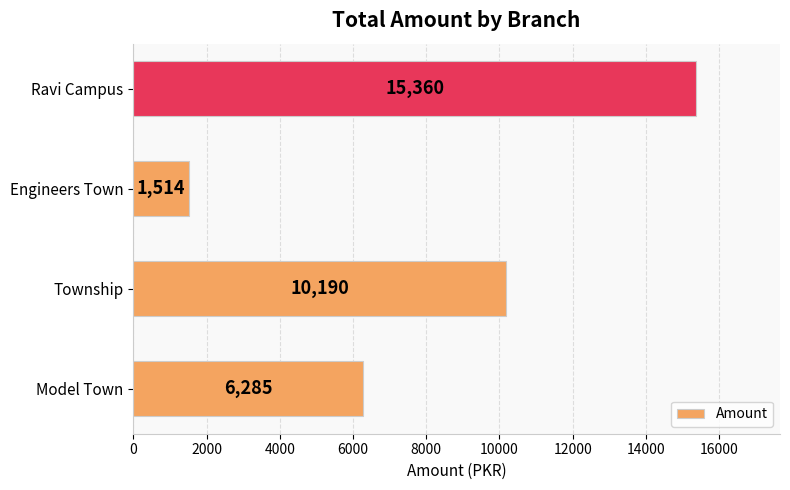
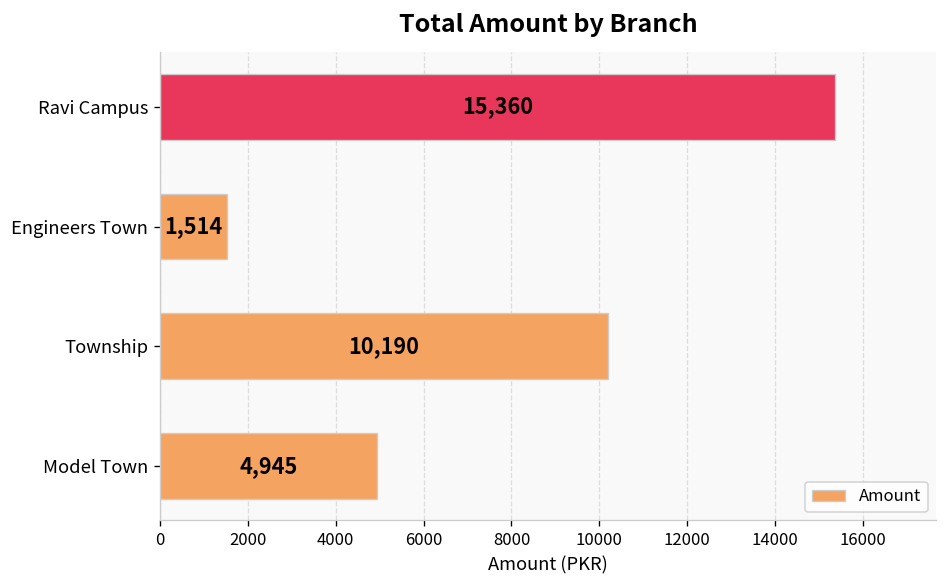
  {
    "Ravi Campus": "15,360",
    "Engineers Town": "1,514",
    "Township": "10,190",
-   "Model Town": "6,285"
+   "Model Town": "4,945"
  }
